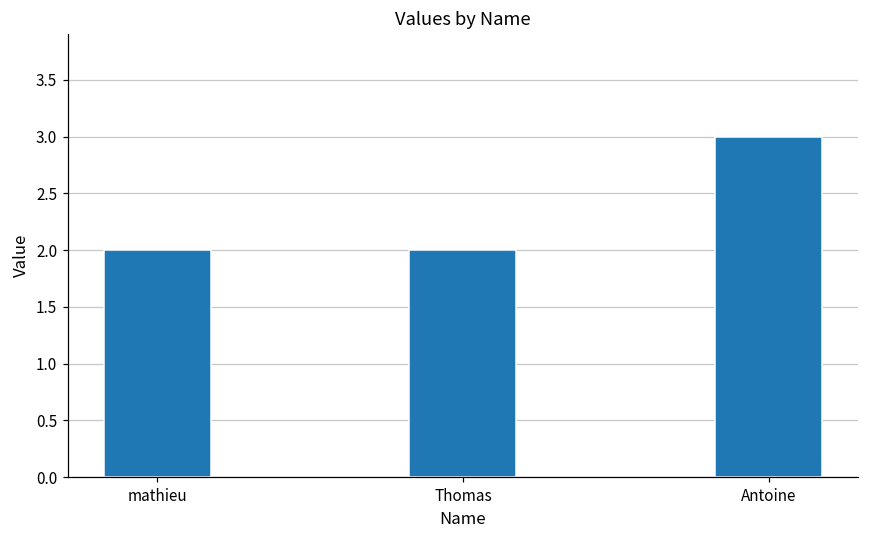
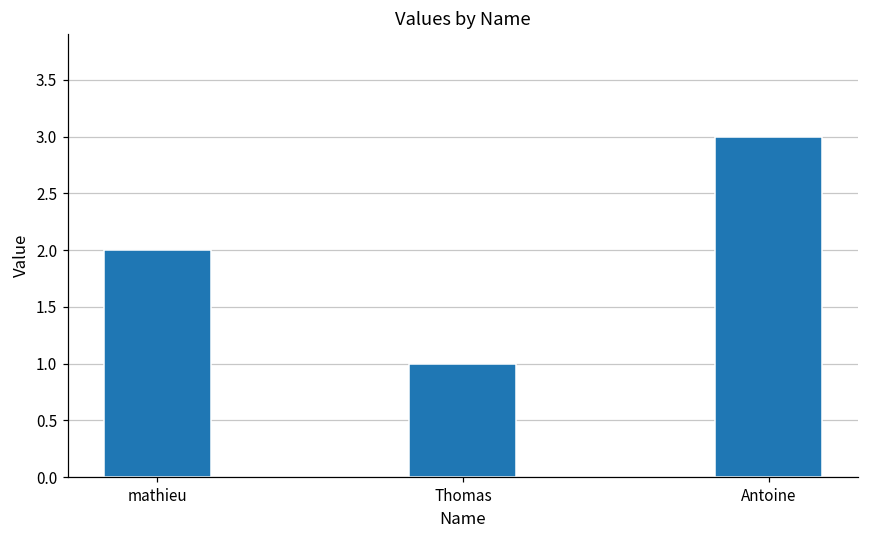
  {
    "mathieu": 2,
-   "Thomas": 2,
+   "Thomas": 1,
    "Antoine": 3
  }
